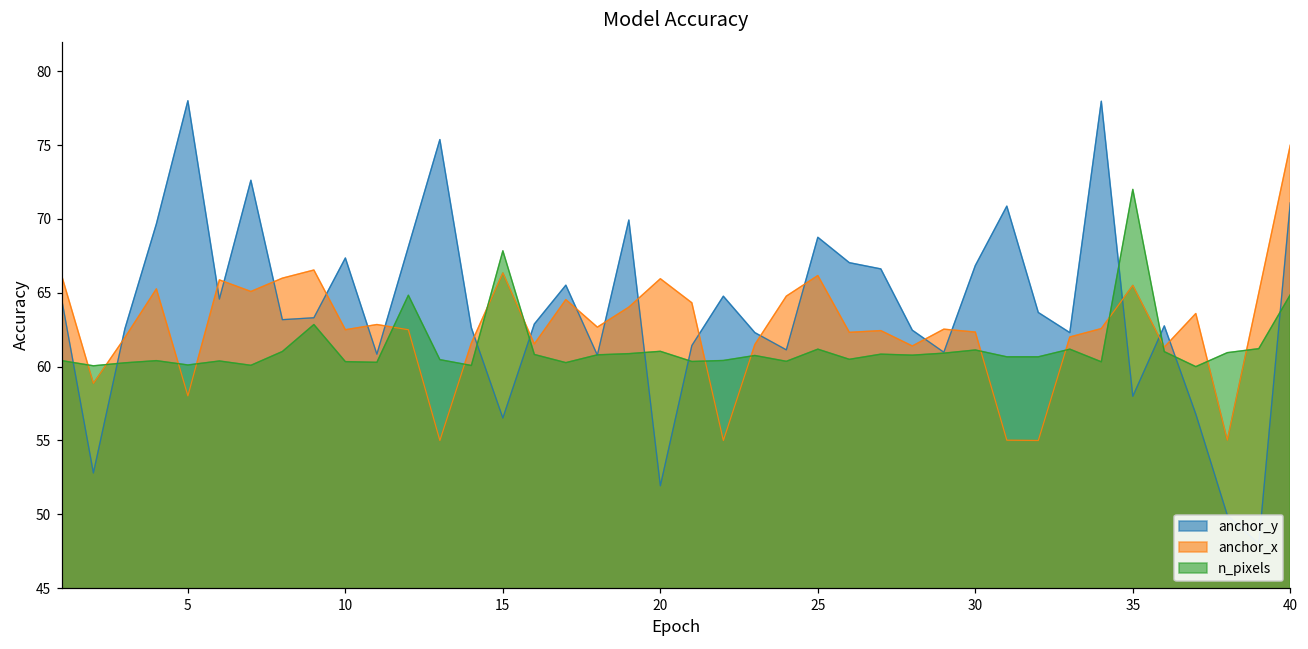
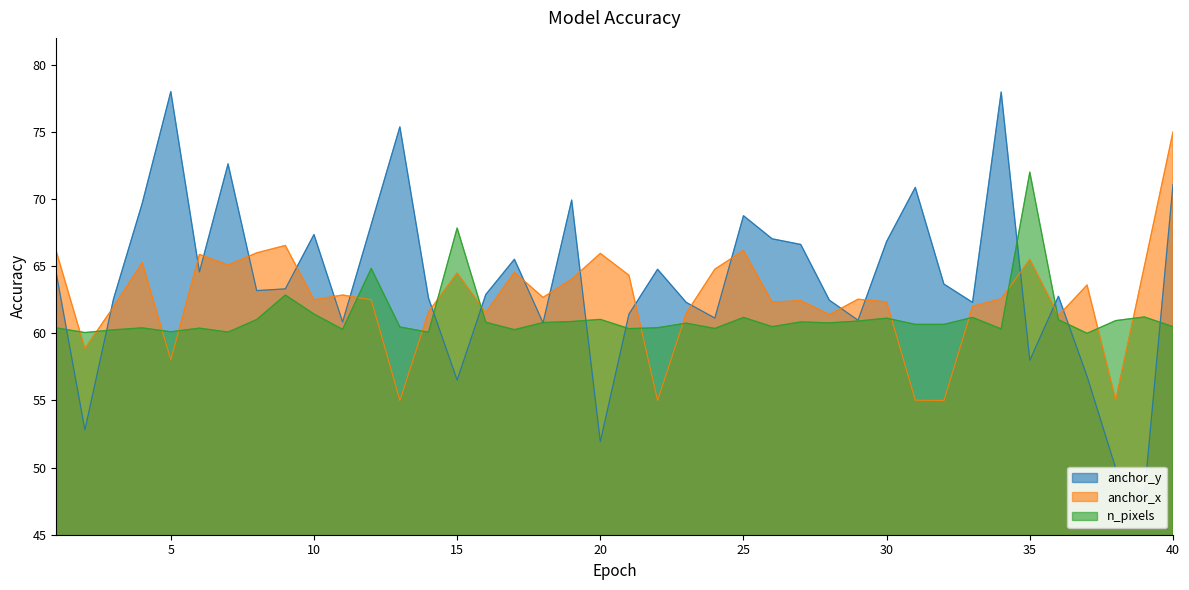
  {
    "anchor_y": {
      "5": 78.0,
      "10": 67.4,
      "15": 56.5,
      "20": 51.9,
      "25": 68.8,
      "30": 66.8,
      "35": 58.0,
      "40": 71.1
    },
    "anchor_x": {
      "5": 58.0,
      "10": 62.5,
-     "15": 66.3,
+     "15": 64.5,
      "20": 66.0,
      "25": 66.2,
      "30": 62.3,
      "35": 65.5,
      "40": 75.0
    },
    "n_pixels": {
      "5": 60.1,
-     "10": 60.3,
+     "10": 61.4,
      "15": 67.8,
      "20": 61.0,
      "25": 61.2,
      "30": 61.1,
      "35": 72.0,
-     "40": 64.9
+     "40": 60.5
    }
  }
